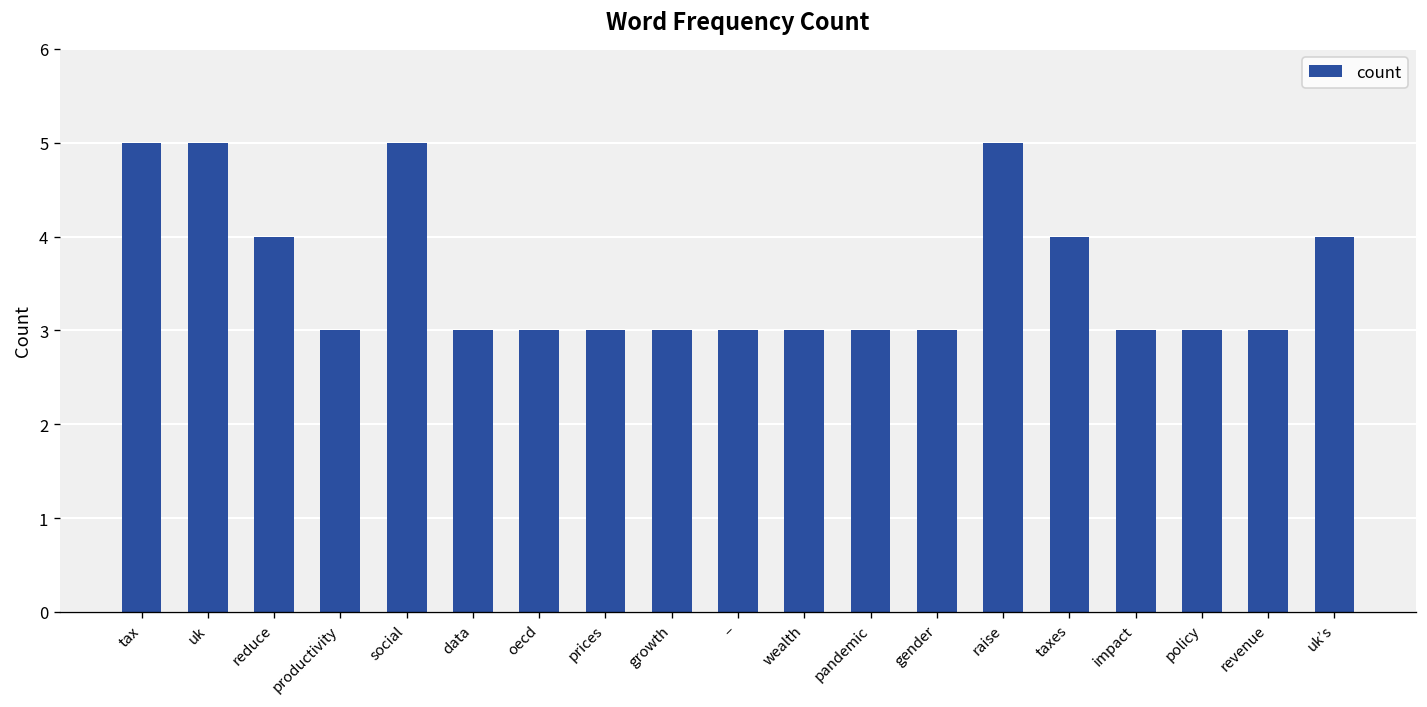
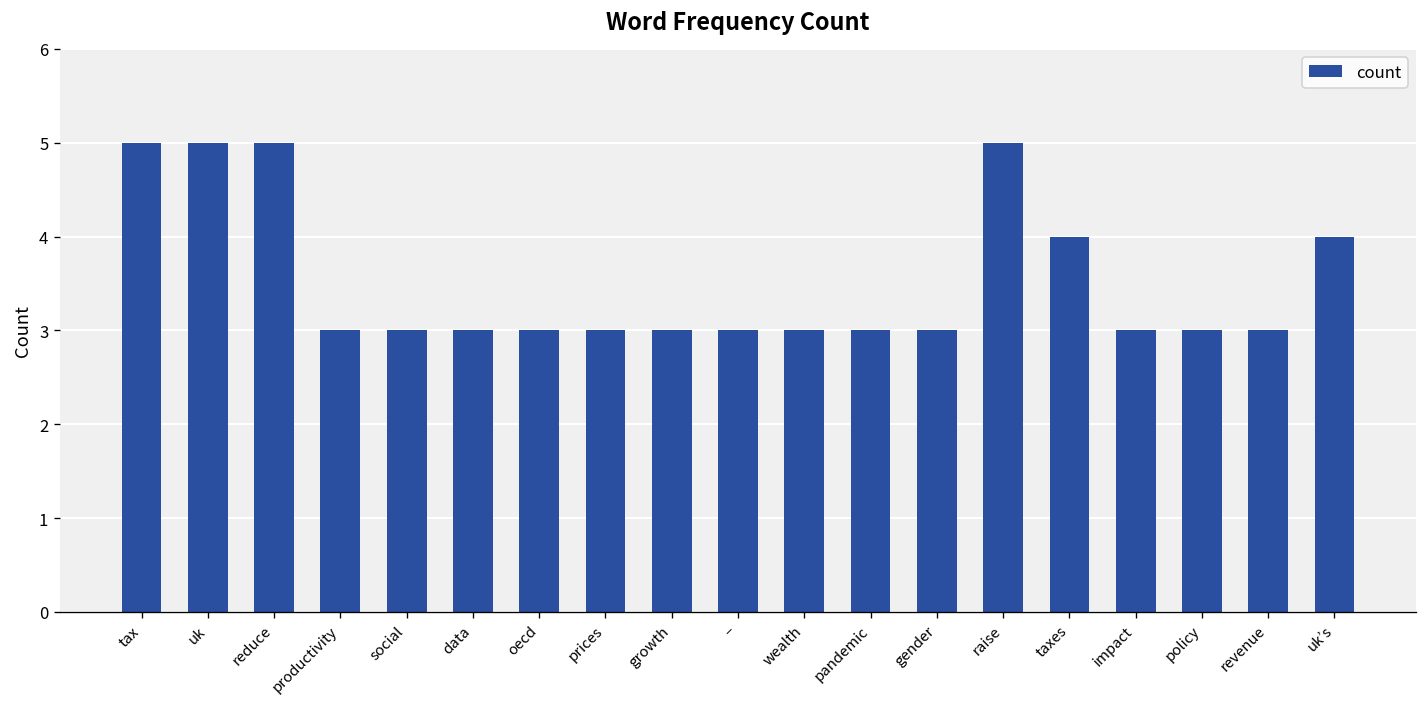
  {
    "tax": 5,
    "uk": 5,
-   "reduce": 4,
+   "reduce": 5,
    "productivity": 3,
-   "social": 5,
+   "social": 3,
    "data": 3,
    "oecd": 3,
    "prices": 3,
    "growth": 3,
    "–": 3,
    "wealth": 3,
    "pandemic": 3,
    "gender": 3,
    "raise": 5,
    "taxes": 4,
    "impact": 3,
    "policy": 3,
    "revenue": 3,
    "uk’s": 4
  }
